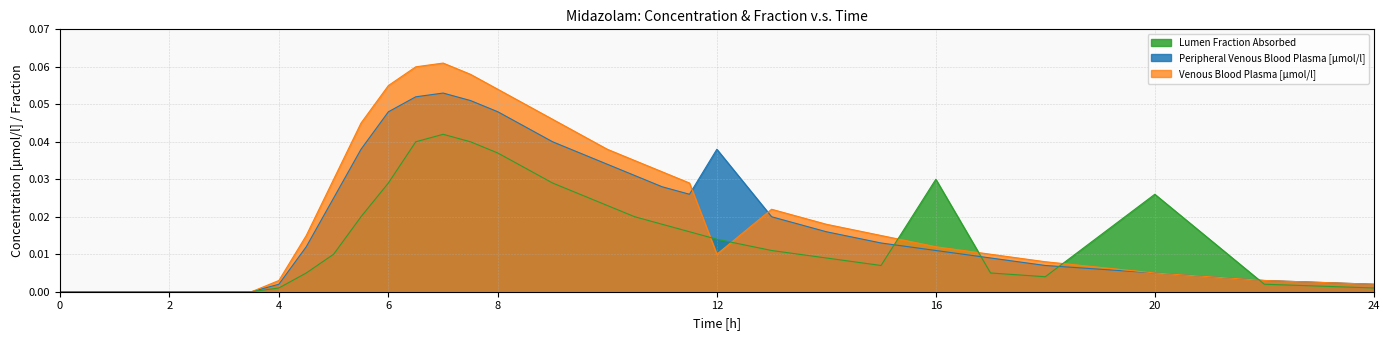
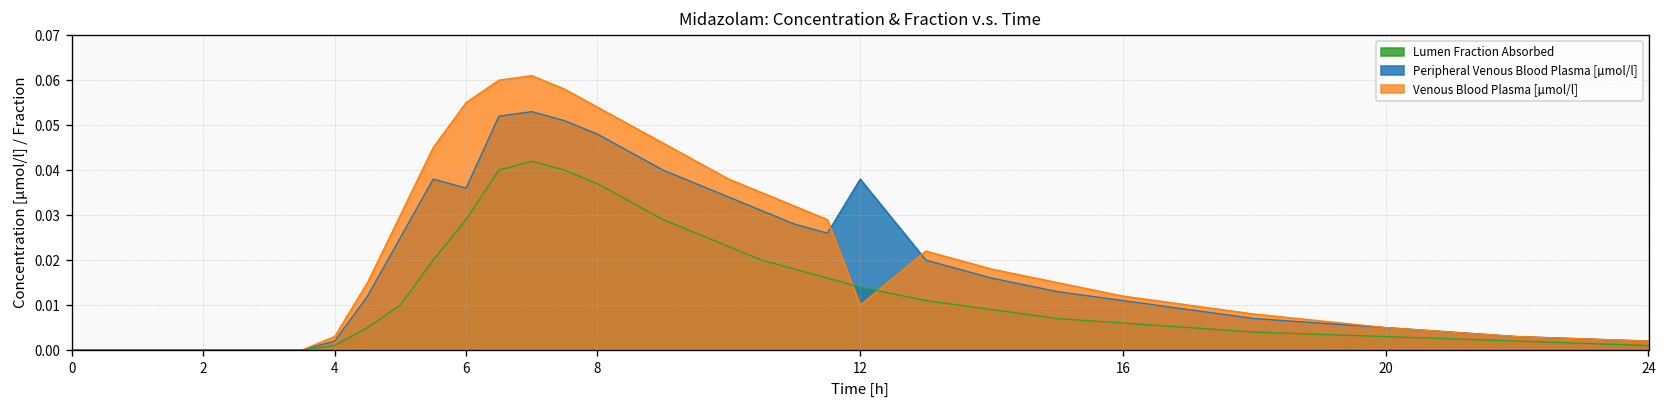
  {
    "Lumen Fraction Absorbed": {
      "4": 0.001,
      "6": 0.029,
      "8": 0.037,
      "12": 0.014,
-     "16": 0.030,
-     "20": 0.026,
+     "16": 0.006,
+     "20": 0.003,
      "24": 0.001
    },
    "Peripheral Venous Blood Plasma [µmol/l]": {
      "4": 0.002,
-     "6": 0.048,
+     "6": 0.036,
      "8": 0.048,
      "12": 0.038,
      "16": 0.011
    },
    "Venous Blood Plasma [µmol/l]": {
      "4": 0.003,
      "6": 0.055,
      "8": 0.054,
      "12": 0.010,
      "16": 0.012
    }
  }
